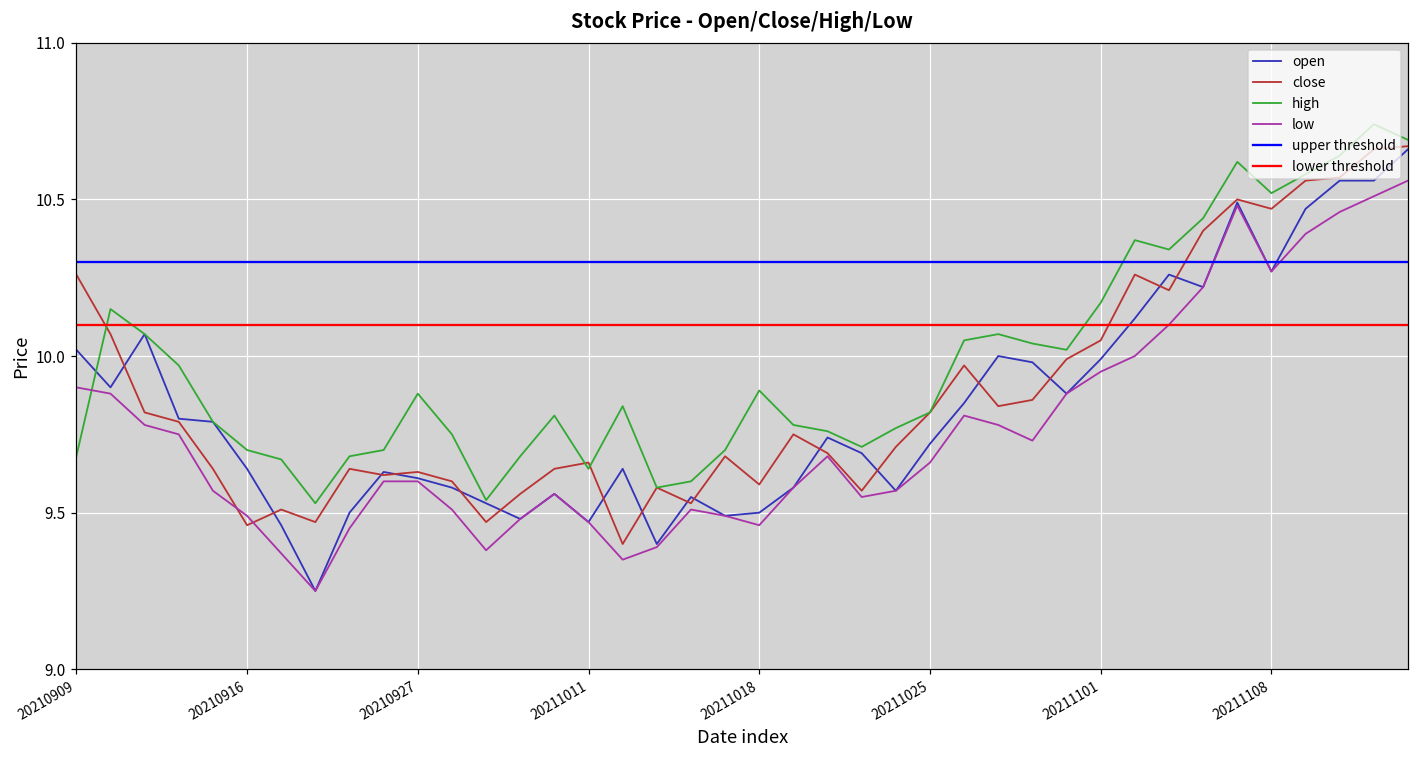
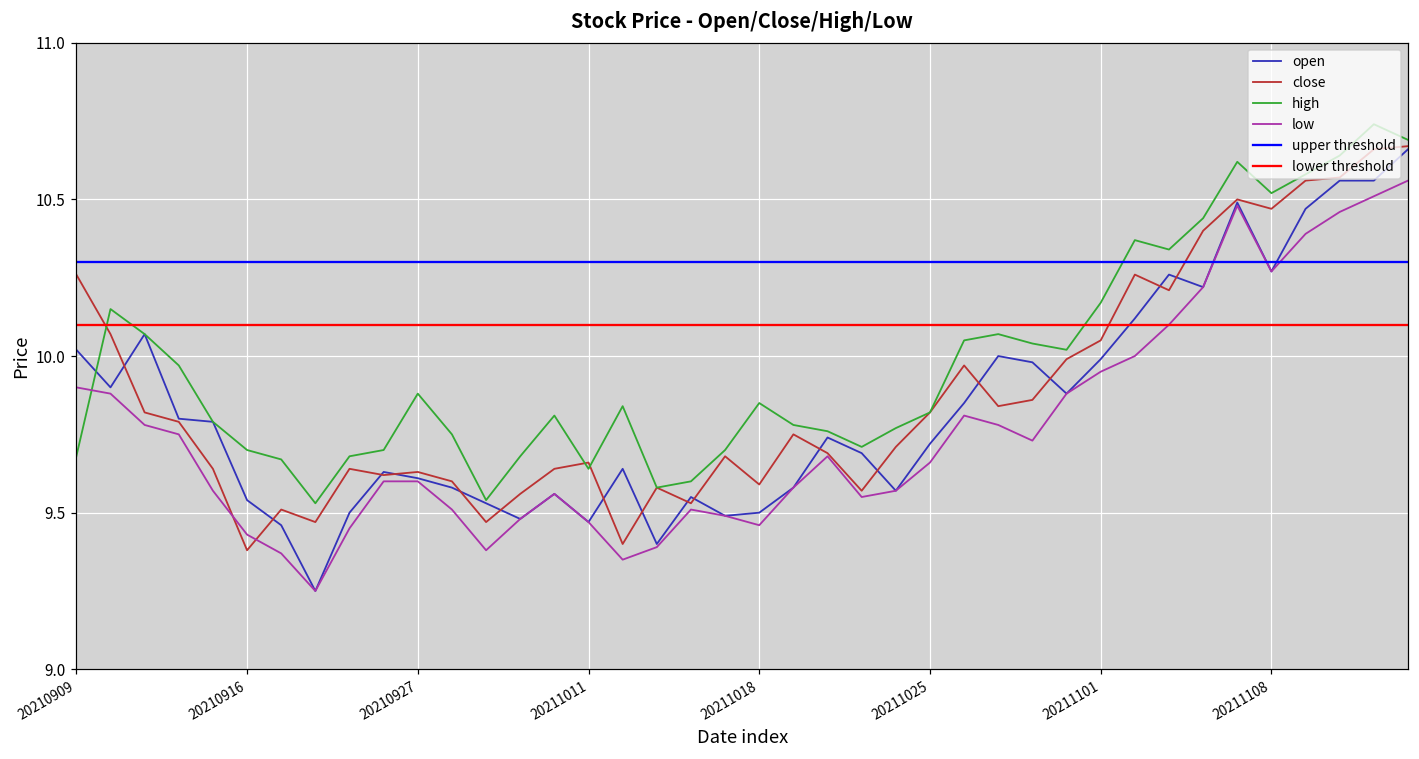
  {
    "open": {
      "20210909": 10.02,
-     "20210916": 9.64,
+     "20210916": 9.54,
      "20210927": 9.61,
      "20211018": 9.50,
      "20211025": 9.72,
      "20211101": 9.99
    },
    "close": {
      "20210909": 10.26,
-     "20210916": 9.46,
+     "20210916": 9.38,
      "20210927": 9.63,
      "20211011": 9.66,
      "20211018": 9.59,
      "20211101": 10.05,
      "20211108": 10.47
    },
    "high": {
      "20210909": 9.68,
      "20210916": 9.70,
      "20210927": 9.88,
      "20211011": 9.64,
-     "20211018": 9.89,
+     "20211018": 9.85,
      "20211101": 10.17,
      "20211108": 10.52
    },
    "low": {
      "20210909": 9.90,
-     "20210916": 9.49,
+     "20210916": 9.43,
      "20210927": 9.60,
      "20211018": 9.46,
      "20211025": 9.66,
      "20211101": 9.95
    }
  }
